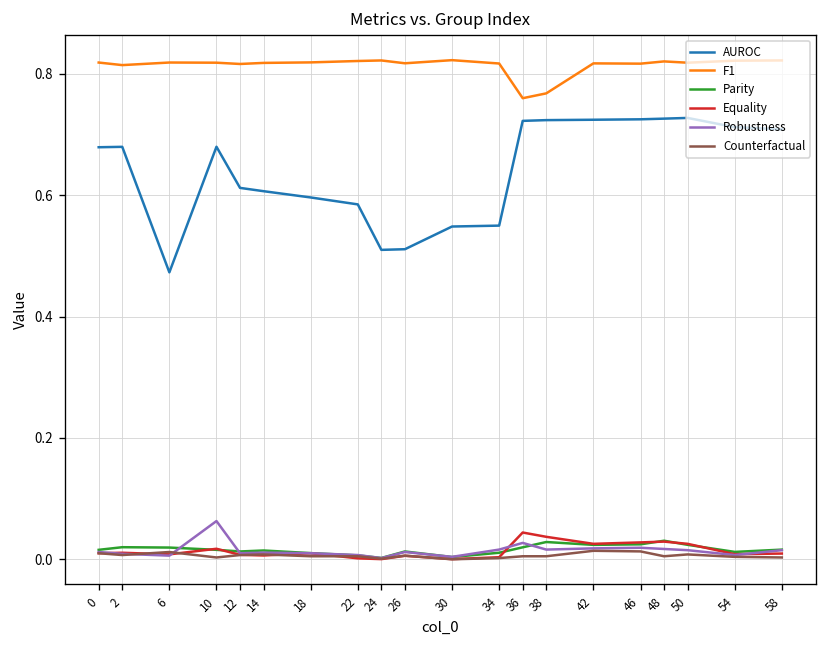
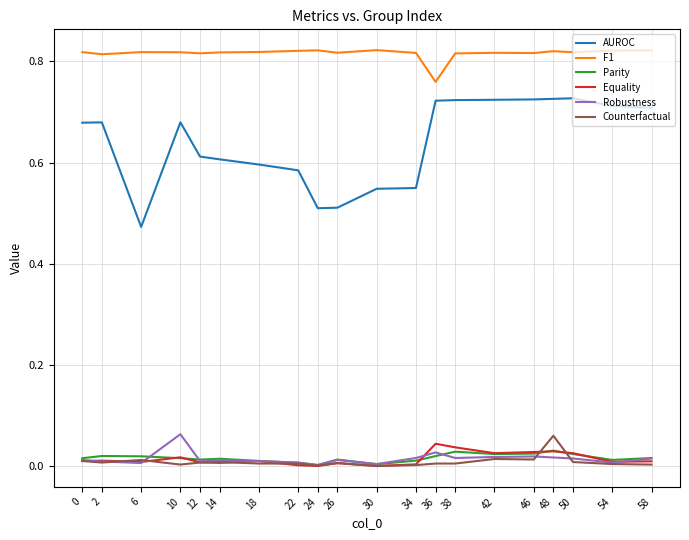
  {
    "AUROC": {
      "0": 0.68,
      "2": 0.68,
      "6": 0.47,
      "10": 0.68,
      "12": 0.61,
      "14": 0.61,
      "18": 0.60,
      "22": 0.58,
      "24": 0.51,
      "26": 0.51,
      "30": 0.55,
      "34": 0.55,
      "36": 0.72,
      "38": 0.72,
      "42": 0.72,
      "46": 0.72,
      "48": 0.73
    },
    "F1": {
      "0": 0.82,
      "2": 0.81,
      "6": 0.82,
      "10": 0.82,
      "12": 0.82,
      "14": 0.82,
      "18": 0.82,
      "22": 0.82,
      "24": 0.82,
      "26": 0.82,
      "30": 0.82,
      "34": 0.82,
      "36": 0.76,
-     "38": 0.77,
+     "38": 0.82,
      "42": 0.82,
      "46": 0.82,
      "48": 0.82
    },
    "Parity": {
      "2": 0.02,
      "6": 0.02,
      "34": 0.01,
      "36": 0.02,
      "38": 0.03
    },
    "Equality": {
      "36": 0.04,
      "38": 0.04,
      "58": 0.01
    },
    "Robustness": {
      "10": 0.06,
      "34": 0.02,
      "36": 0.03,
      "38": 0.02,
      "46": 0.02,
      "48": 0.02,
      "50": 0.02
    },
    "Counterfactual": {
      "10": 0.00,
      "36": 0.01,
      "38": 0.01,
      "46": 0.01,
-     "48": 0.01,
+     "48": 0.06,
      "50": 0.01,
      "58": 0.00
    }
  }
